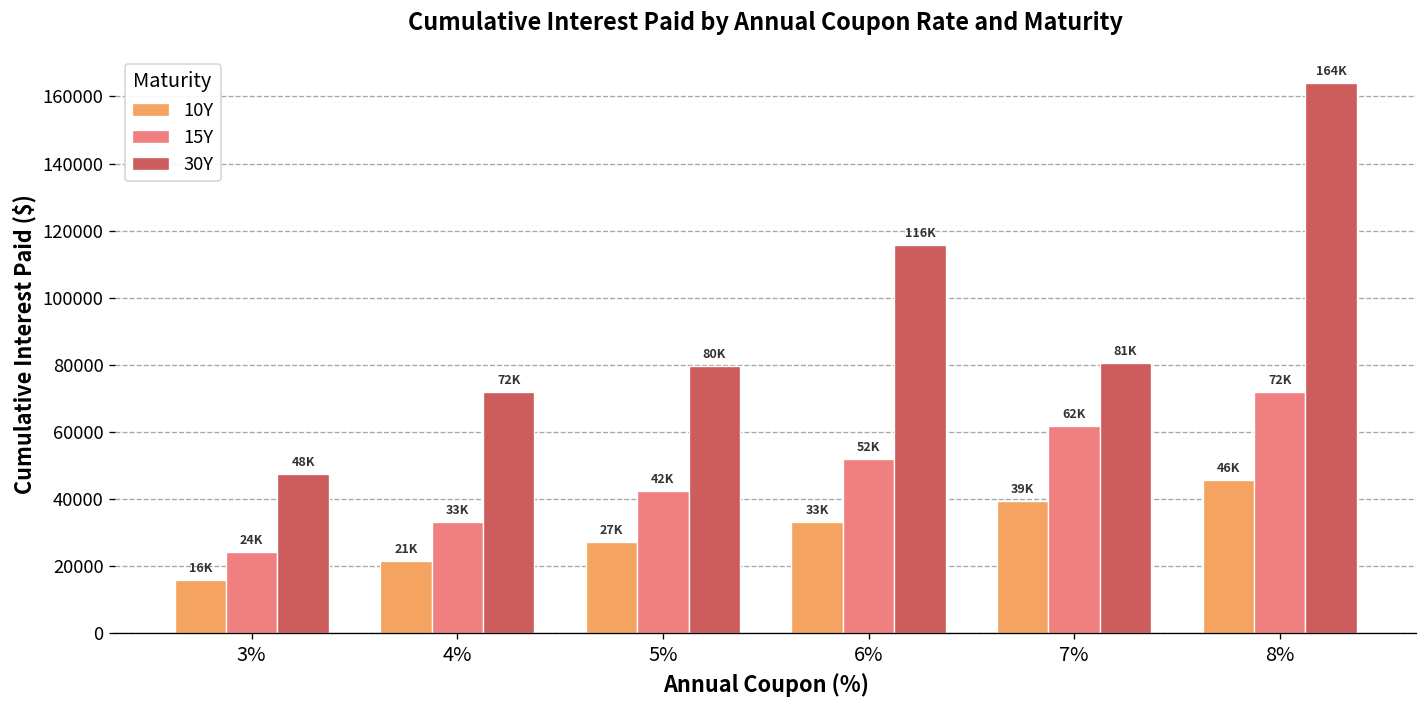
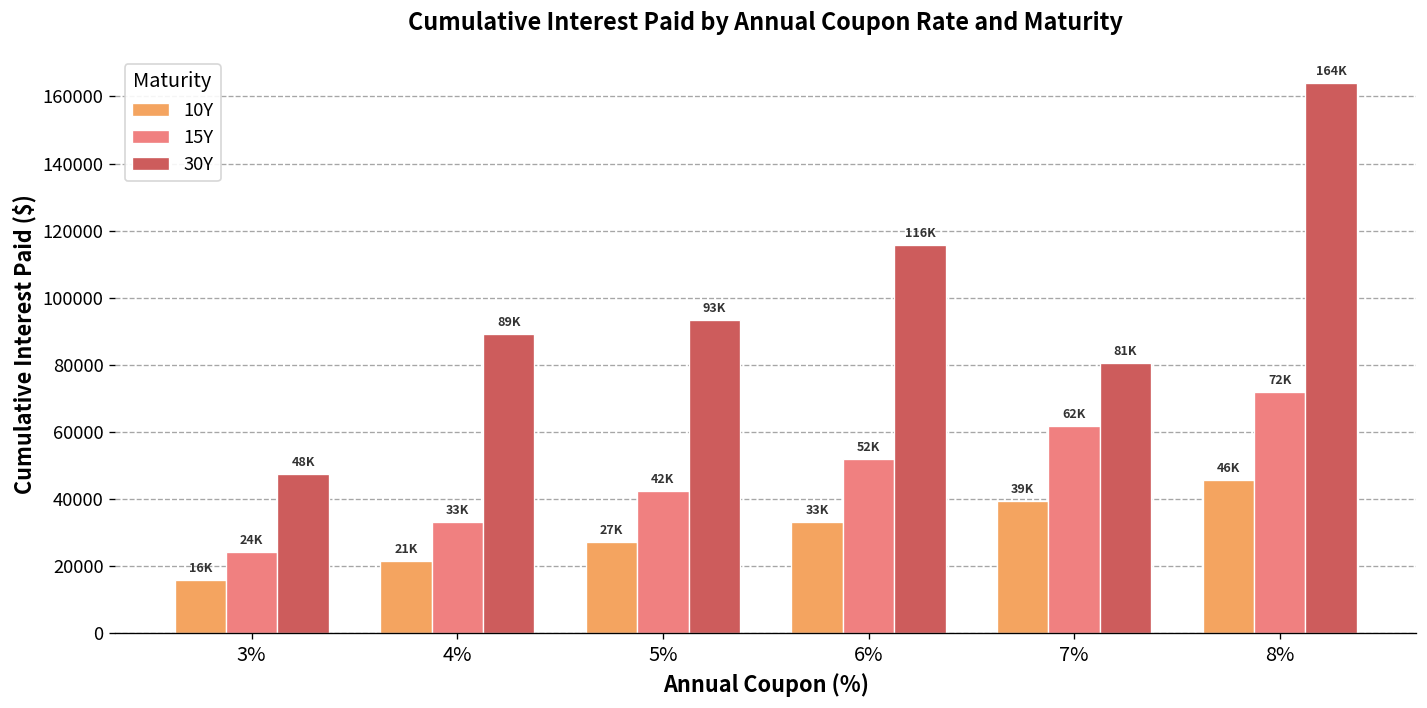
  {
    "30Y": {
      "3%": "48K",
-     "4%": "72K",
-     "5%": "80K",
+     "4%": "89K",
+     "5%": "93K",
      "6%": "116K",
      "7%": "81K",
      "8%": "164K"
    }
  }
